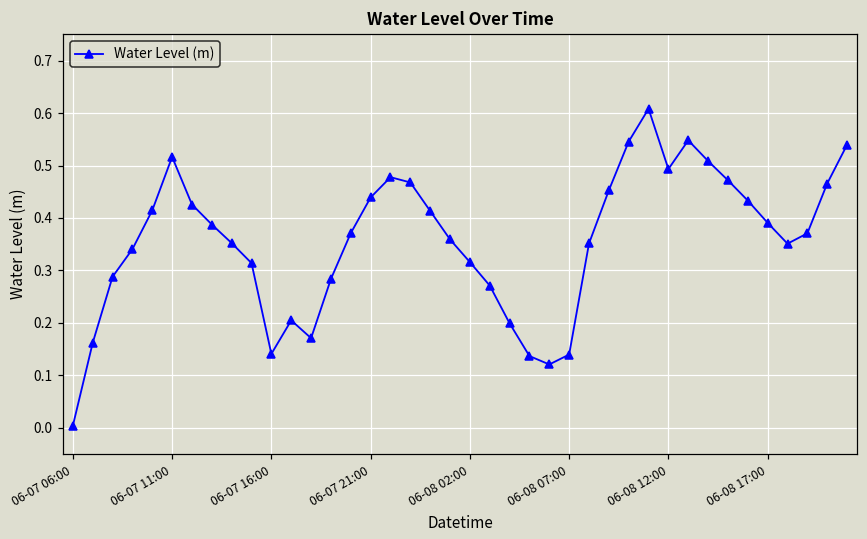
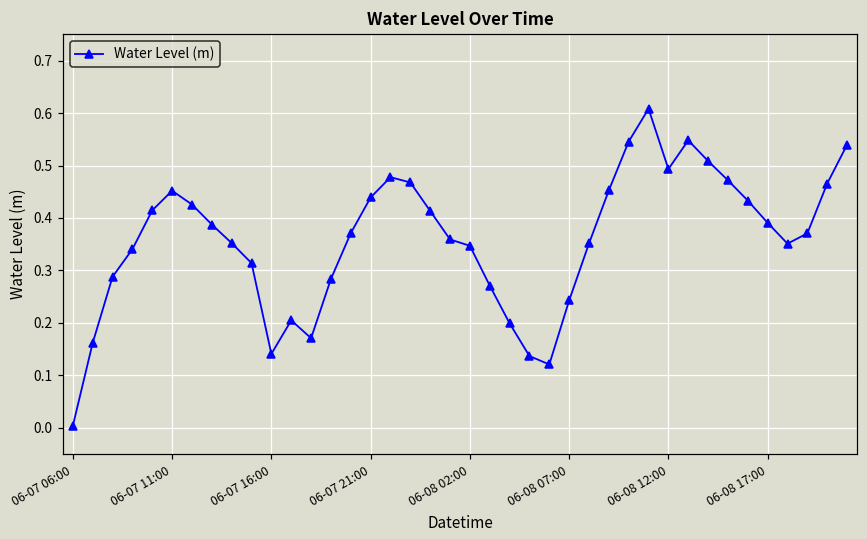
  {
    "06-07 06:00": 0.00,
-   "06-07 11:00": 0.52,
+   "06-07 11:00": 0.45,
    "06-07 16:00": 0.14,
    "06-07 21:00": 0.44,
-   "06-08 02:00": 0.32,
-   "06-08 07:00": 0.14,
+   "06-08 02:00": 0.35,
+   "06-08 07:00": 0.24,
    "06-08 12:00": 0.49,
    "06-08 17:00": 0.39
  }
